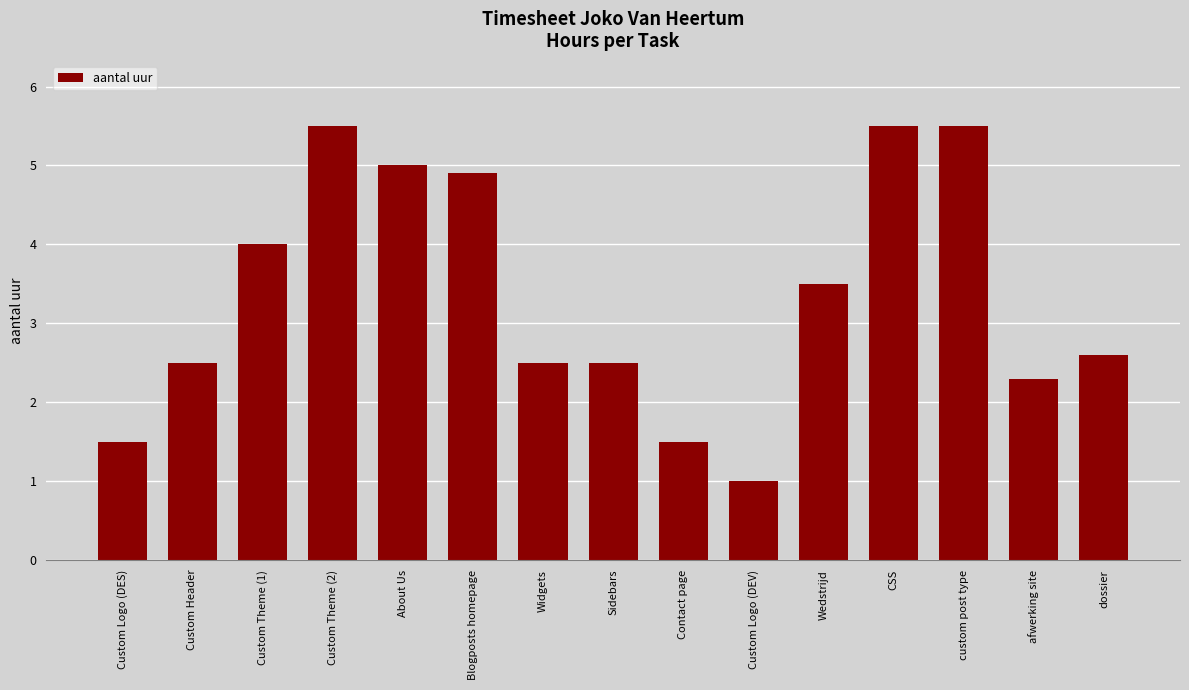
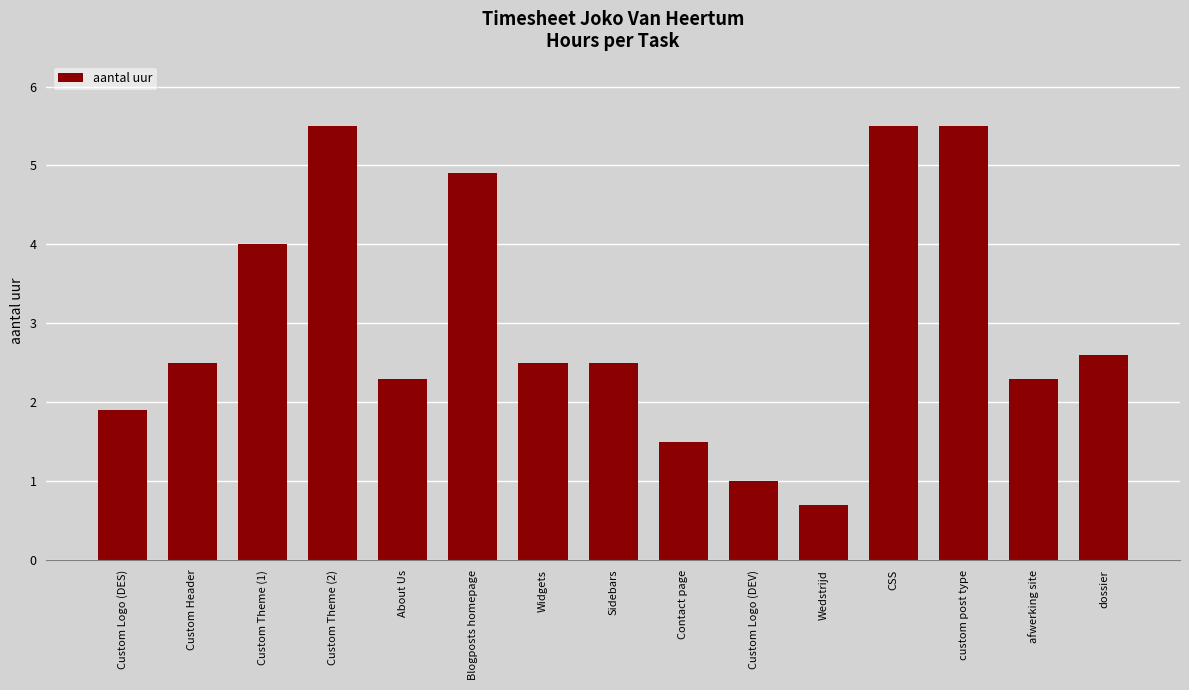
  {
-   "Custom Logo (DES)": 1.5,
+   "Custom Logo (DES)": 1.9,
    "Custom Header": 2.5,
    "Custom Theme (1)": 4.0,
    "Custom Theme (2)": 5.5,
-   "About Us": 5.0,
+   "About Us": 2.3,
    "Blogposts homepage": 4.9,
    "Widgets": 2.5,
    "Sidebars": 2.5,
    "Contact page": 1.5,
    "Custom Logo (DEV)": 1.0,
-   "Wedstrijd": 3.5,
+   "Wedstrijd": 0.7,
    "CSS": 5.5,
    "custom post type": 5.5,
    "afwerking site": 2.3,
    "dossier": 2.6
  }
